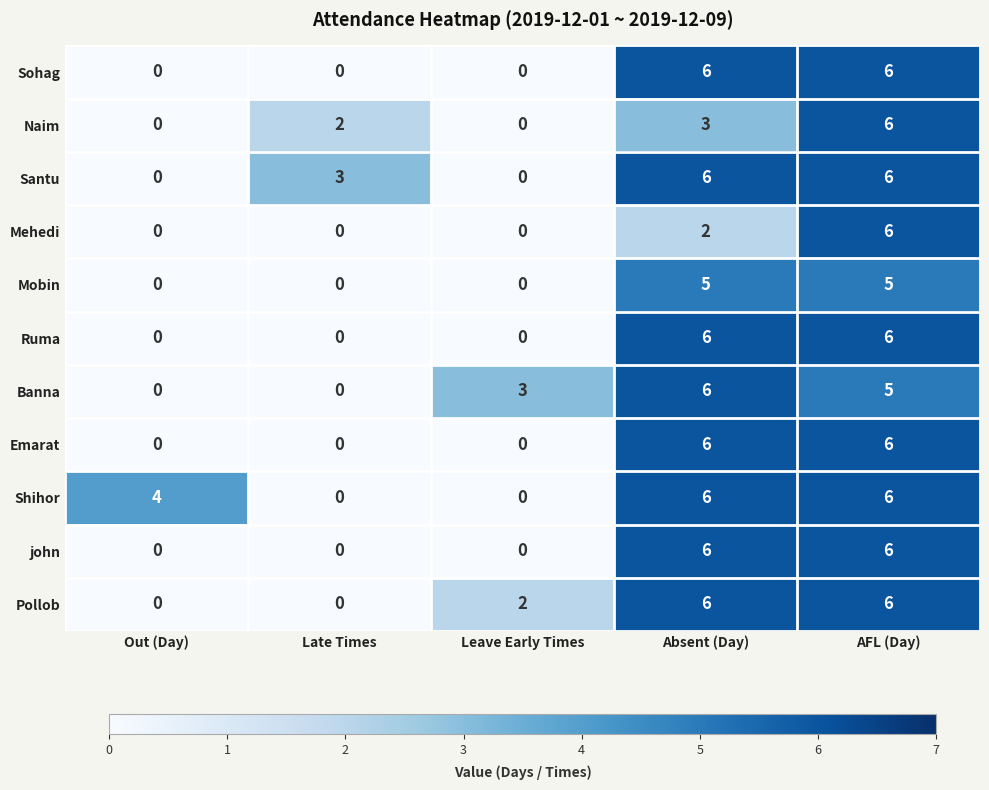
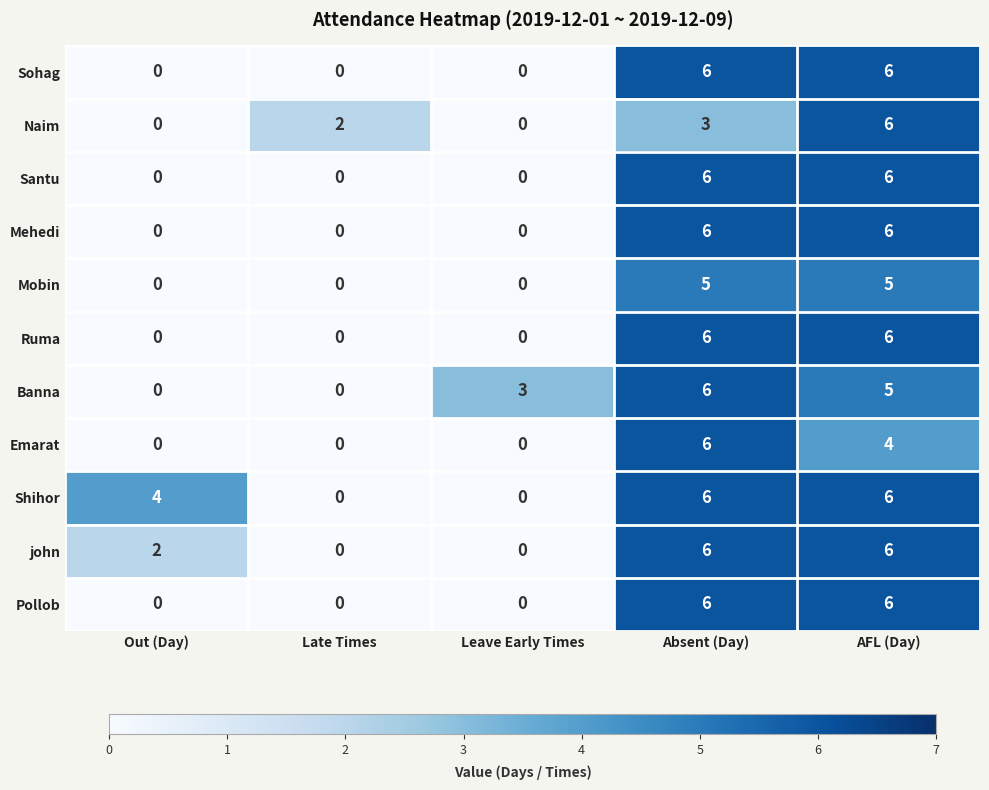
  {
    "Sohag": {
      "Out (Day)": 0,
      "Late Times": 0,
      "Leave Early Times": 0,
      "Absent (Day)": 6,
      "AFL (Day)": 6
    },
    "Naim": {
      "Out (Day)": 0,
      "Late Times": 2,
      "Leave Early Times": 0,
      "Absent (Day)": 3,
      "AFL (Day)": 6
    },
    "Santu": {
      "Out (Day)": 0,
-     "Late Times": 3,
+     "Late Times": 0,
      "Leave Early Times": 0,
      "Absent (Day)": 6,
      "AFL (Day)": 6
    },
    "Mehedi": {
      "Out (Day)": 0,
      "Late Times": 0,
      "Leave Early Times": 0,
-     "Absent (Day)": 2,
+     "Absent (Day)": 6,
      "AFL (Day)": 6
    },
    "Mobin": {
      "Out (Day)": 0,
      "Late Times": 0,
      "Leave Early Times": 0,
      "Absent (Day)": 5,
      "AFL (Day)": 5
    },
    "Ruma": {
      "Out (Day)": 0,
      "Late Times": 0,
      "Leave Early Times": 0,
      "Absent (Day)": 6,
      "AFL (Day)": 6
    },
    "Banna": {
      "Out (Day)": 0,
      "Late Times": 0,
      "Leave Early Times": 3,
      "Absent (Day)": 6,
      "AFL (Day)": 5
    },
    "Emarat": {
      "Out (Day)": 0,
      "Late Times": 0,
      "Leave Early Times": 0,
      "Absent (Day)": 6,
-     "AFL (Day)": 6
+     "AFL (Day)": 4
    },
    "Shihor": {
      "Out (Day)": 4,
      "Late Times": 0,
      "Leave Early Times": 0,
      "Absent (Day)": 6,
      "AFL (Day)": 6
    },
    "john": {
-     "Out (Day)": 0,
+     "Out (Day)": 2,
      "Late Times": 0,
      "Leave Early Times": 0,
      "Absent (Day)": 6,
      "AFL (Day)": 6
    },
    "Pollob": {
      "Out (Day)": 0,
      "Late Times": 0,
-     "Leave Early Times": 2,
+     "Leave Early Times": 0,
      "Absent (Day)": 6,
      "AFL (Day)": 6
    }
  }
